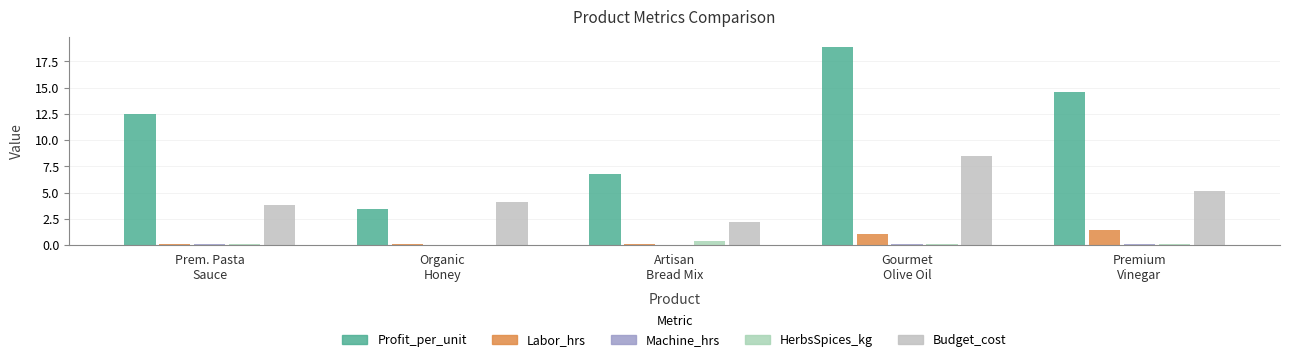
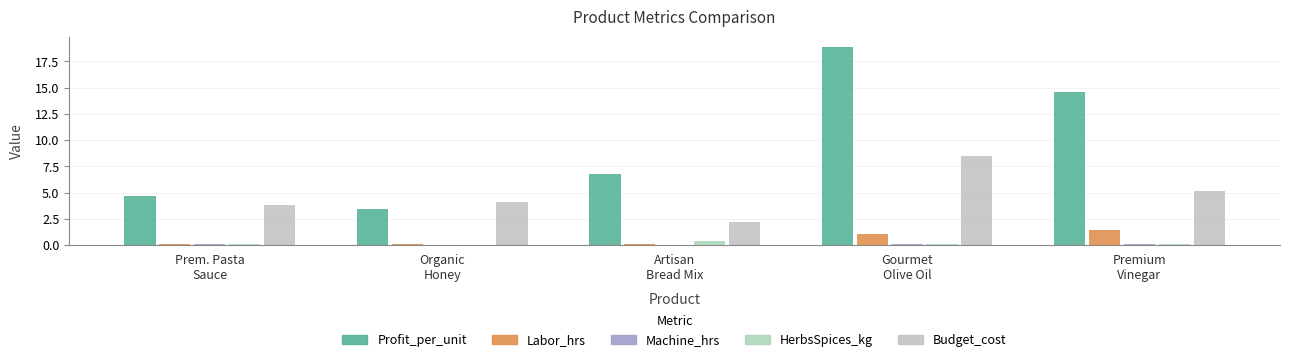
  {
    "Profit_per_unit": {
-     "Prem. Pasta Sauce": 12.5,
+     "Prem. Pasta Sauce": 4.7,
      "Organic Honey": 3.5,
      "Artisan Bread Mix": 6.8,
      "Gourmet Olive Oil": 18.9,
      "Premium Vinegar": 14.6
    },
    "Labor_hrs": {
      "Gourmet Olive Oil": 1.1,
      "Premium Vinegar": 1.5
    }
  }
